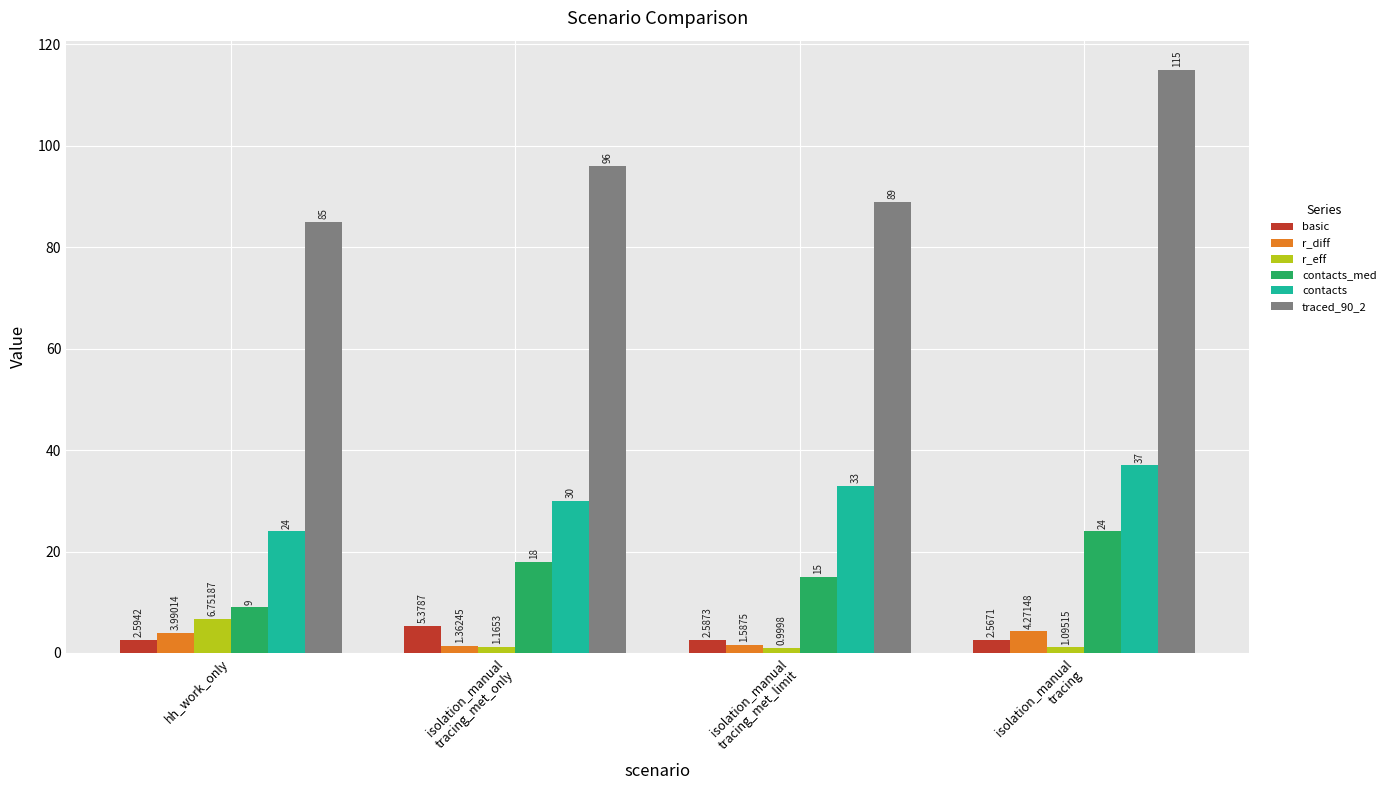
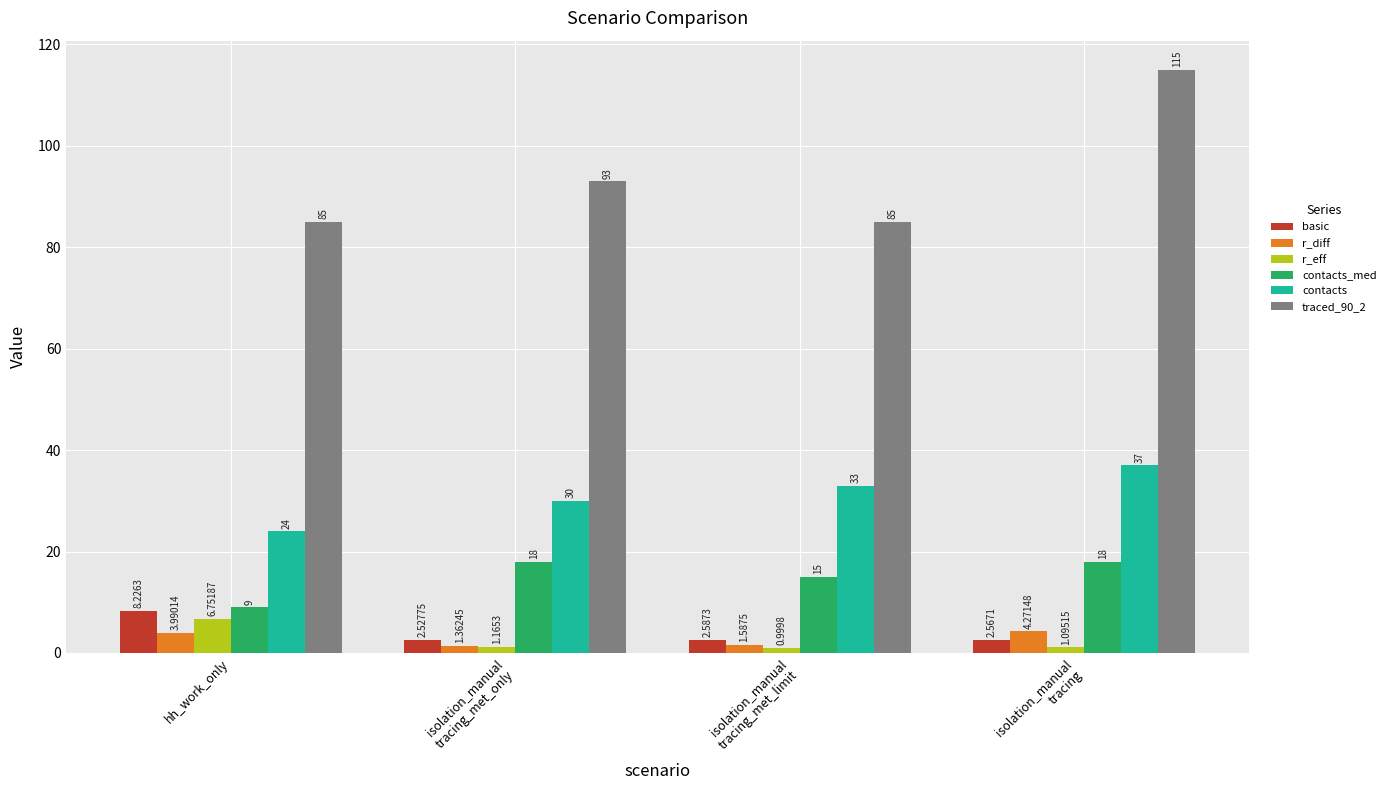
  {
    "basic": {
-     "hh_work_only": 2.5942,
-     "isolation_manual tracing_met_only": 5.3787,
+     "hh_work_only": 8.2263,
+     "isolation_manual tracing_met_only": 2.52775,
      "isolation_manual tracing_met_limit": 2.5873,
      "isolation_manual tracing": 2.5671
    },
    "r_diff": {
      "hh_work_only": 3.99014,
      "isolation_manual tracing_met_only": 1.36245,
      "isolation_manual tracing_met_limit": 1.5875,
      "isolation_manual tracing": 4.27148
    },
    "r_eff": {
      "hh_work_only": 6.75187,
      "isolation_manual tracing_met_only": 1.1653,
      "isolation_manual tracing_met_limit": 0.9998,
      "isolation_manual tracing": 1.09515
    },
    "contacts_med": {
      "hh_work_only": 9,
      "isolation_manual tracing_met_only": 18,
      "isolation_manual tracing_met_limit": 15,
-     "isolation_manual tracing": 24
+     "isolation_manual tracing": 18
    },
    "contacts": {
      "hh_work_only": 24,
      "isolation_manual tracing_met_only": 30,
      "isolation_manual tracing_met_limit": 33,
      "isolation_manual tracing": 37
    },
    "traced_90_2": {
      "hh_work_only": 85,
-     "isolation_manual tracing_met_only": 96,
-     "isolation_manual tracing_met_limit": 89,
+     "isolation_manual tracing_met_only": 93,
+     "isolation_manual tracing_met_limit": 85,
      "isolation_manual tracing": 115
    }
  }
